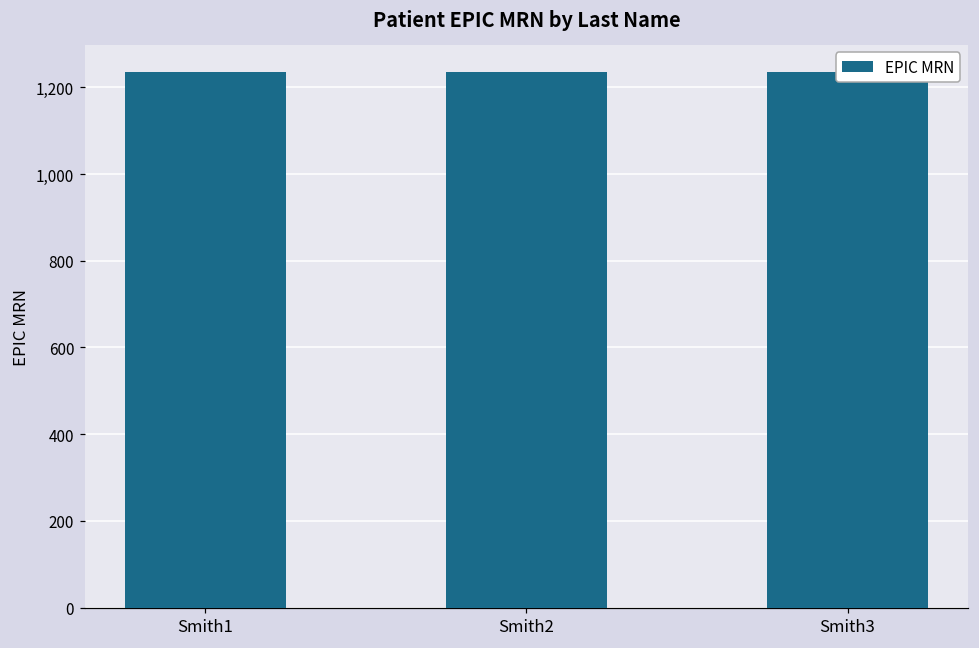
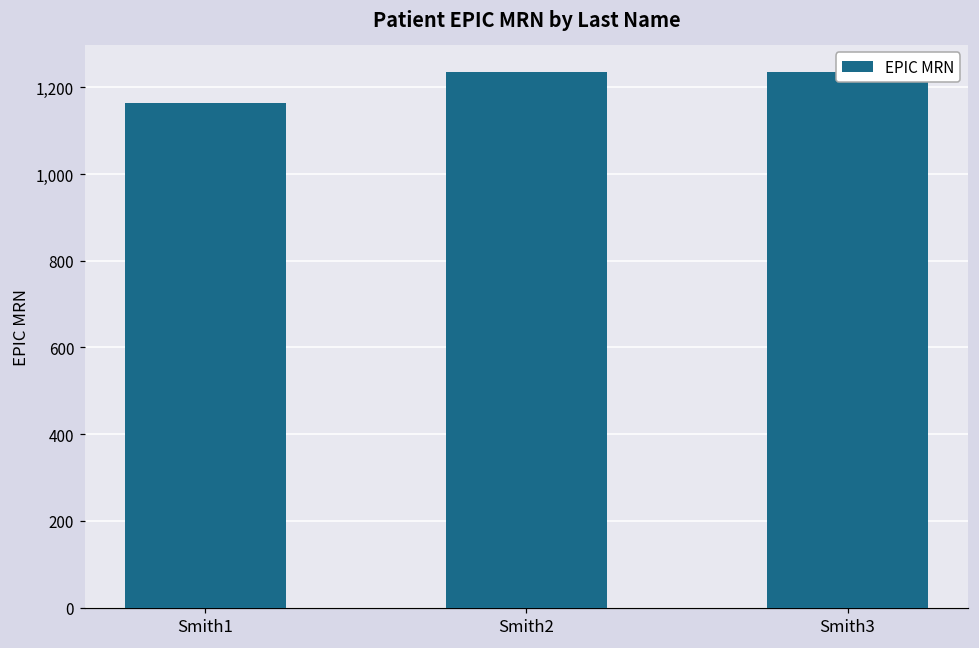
  {
-   "Smith1": "1,230",
+   "Smith1": "1,160",
    "Smith2": "1,240"
  }
